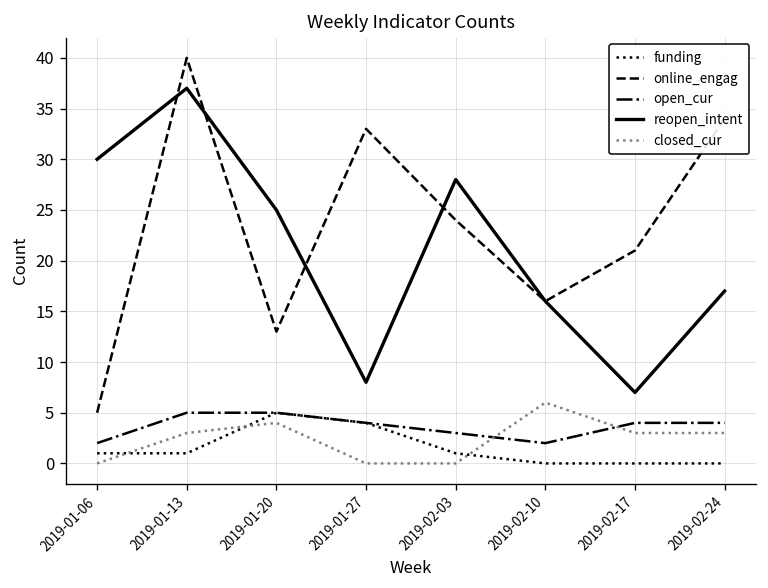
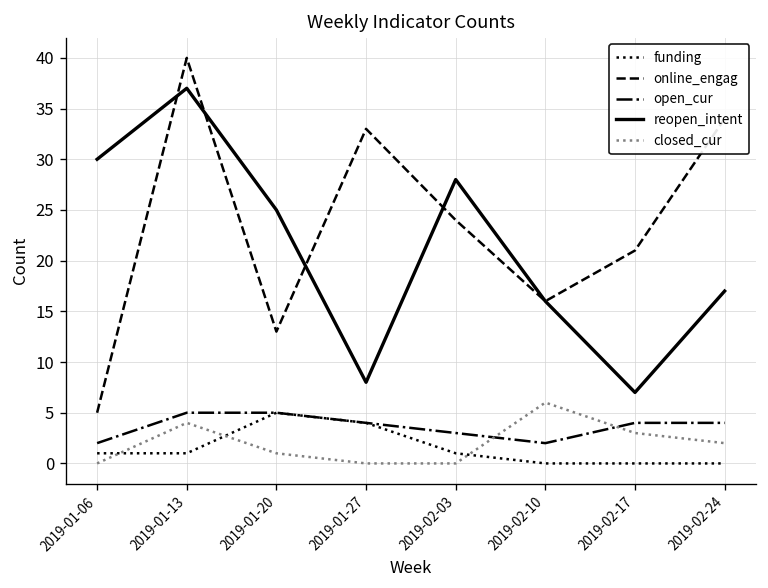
  {
    "closed_cur": {
      "2019-01-06": 0,
-     "2019-01-13": 3,
-     "2019-01-20": 4,
+     "2019-01-13": 4,
+     "2019-01-20": 1,
      "2019-01-27": 0,
      "2019-02-03": 0,
      "2019-02-10": 6,
      "2019-02-17": 3,
-     "2019-02-24": 3
+     "2019-02-24": 2
    }
  }
